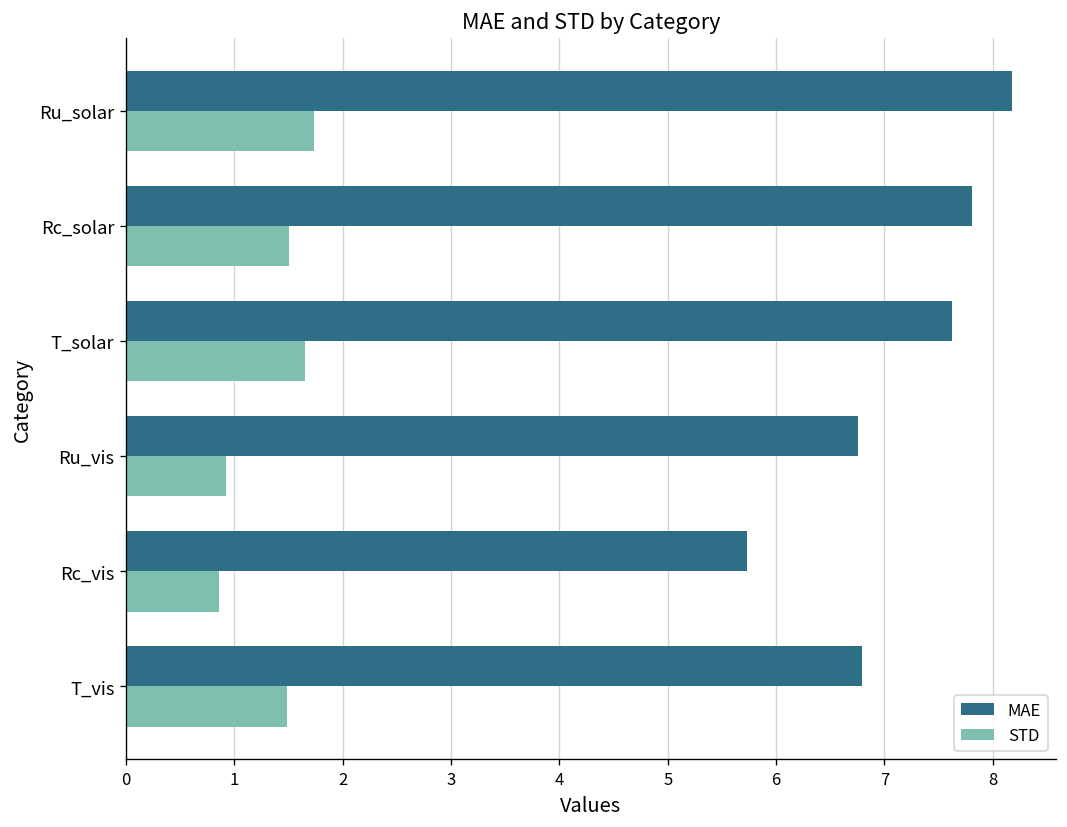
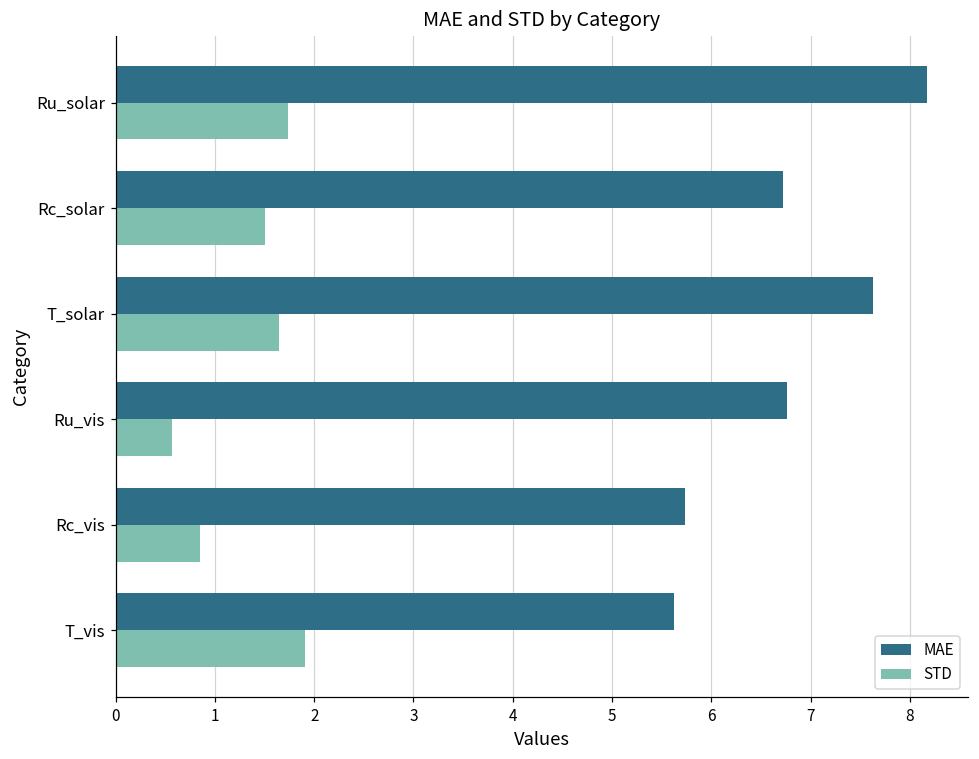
  {
    "MAE": {
      "Ru_solar": 8.2,
-     "Rc_solar": 7.8,
+     "Rc_solar": 6.7,
      "T_solar": 7.6,
      "Ru_vis": 6.8,
      "Rc_vis": 5.7,
-     "T_vis": 6.8
+     "T_vis": 5.6
    },
    "STD": {
      "Ru_solar": 1.7,
      "Rc_solar": 1.5,
      "T_solar": 1.6,
-     "Ru_vis": 0.9,
+     "Ru_vis": 0.6,
      "Rc_vis": 0.9,
-     "T_vis": 1.5
+     "T_vis": 1.9
    }
  }
